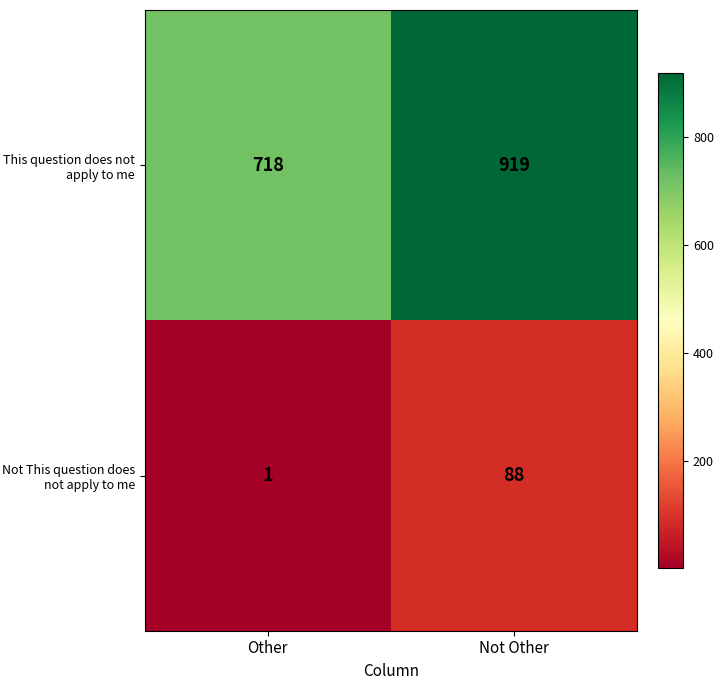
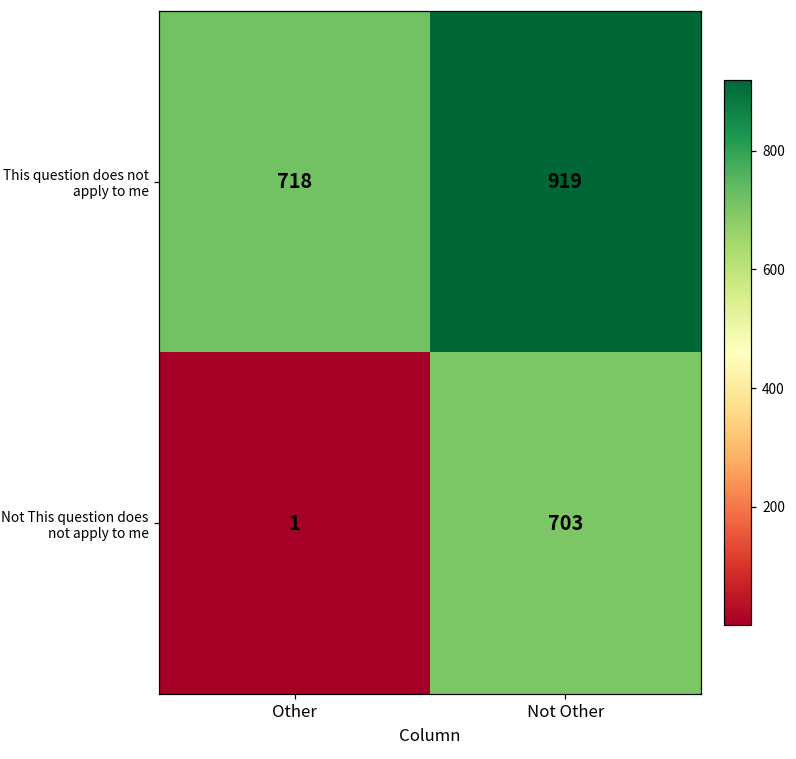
  {
    "This question does not apply to me": {
      "Other": 718,
      "Not Other": 919
    },
    "Not This question does not apply to me": {
      "Other": 1,
-     "Not Other": 88
+     "Not Other": 703
    }
  }
